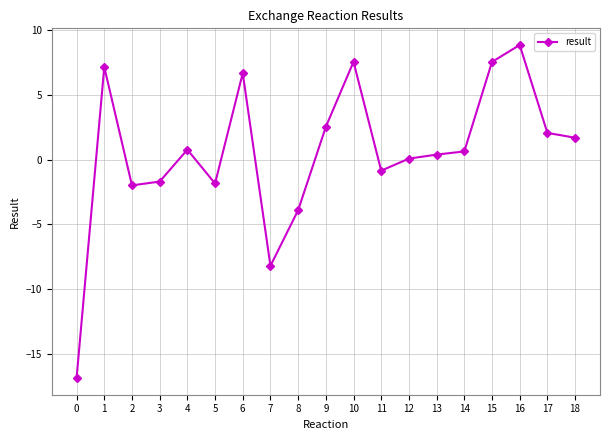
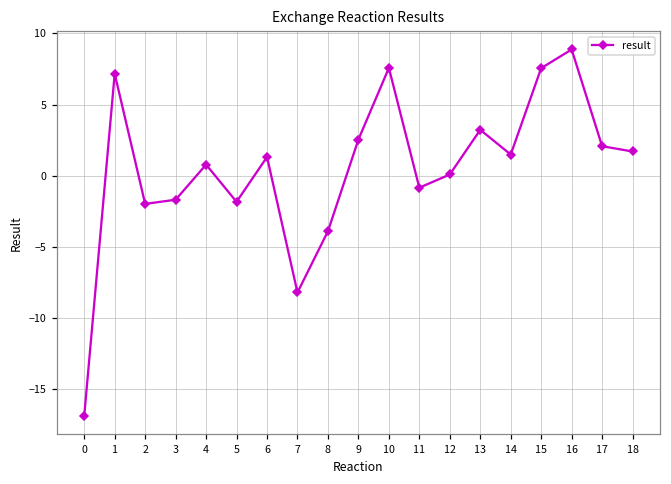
  {
    "0": -16.9,
    "1": 7.2,
    "2": -2.0,
    "3": -1.7,
    "4": 0.8,
    "5": -1.8,
-   "6": 6.7,
+   "6": 1.3,
    "7": -8.2,
    "8": -3.9,
    "9": 2.5,
    "10": 7.6,
    "11": -0.8,
    "12": 0.1,
-   "13": 0.4,
-   "14": 0.6,
+   "13": 3.2,
+   "14": 1.5,
    "15": 7.6,
    "16": 8.9,
    "17": 2.1,
    "18": 1.7
  }
